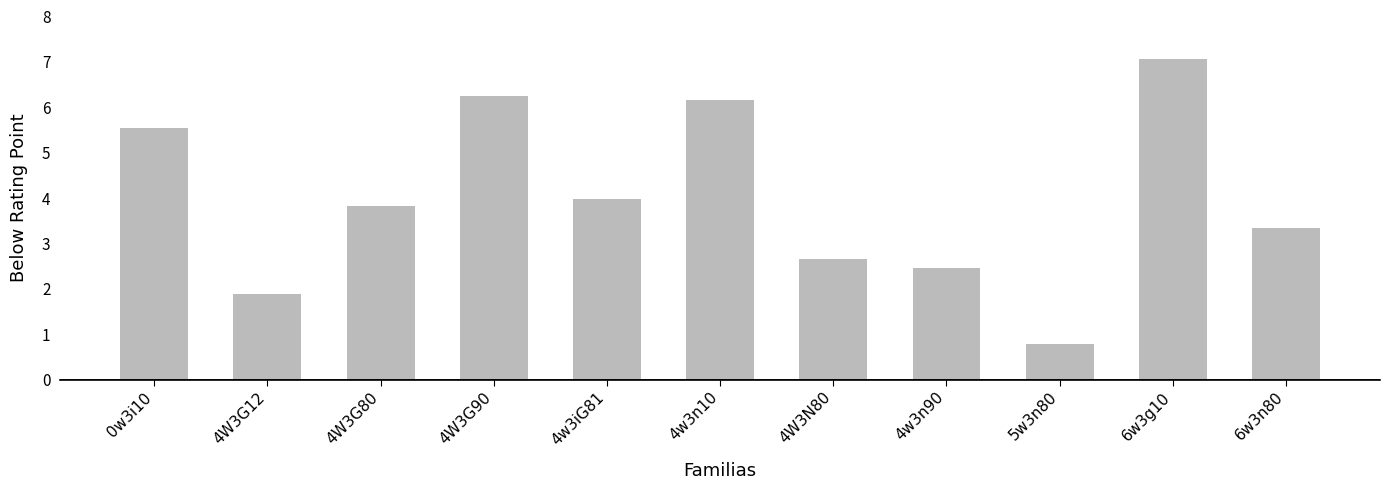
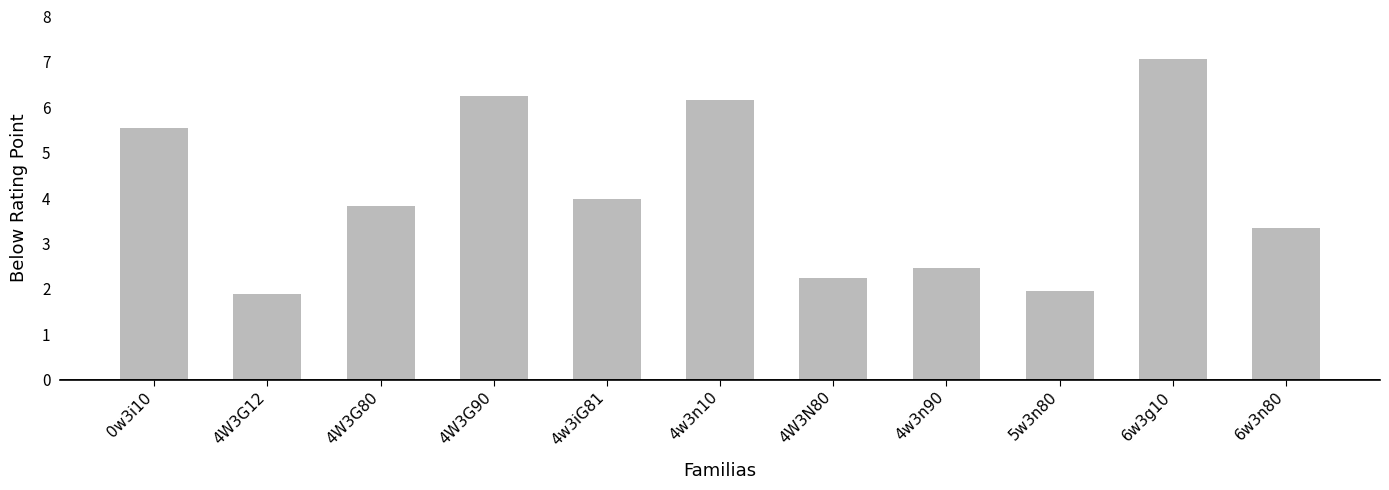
  {
    "0w3i10": 5.5,
    "4W3G12": 1.9,
    "4W3G80": 3.8,
    "4W3G90": 6.2,
    "4w3iG81": 4.0,
    "4w3n10": 6.2,
-   "4W3N80": 2.7,
+   "4W3N80": 2.2,
    "4w3n90": 2.5,
-   "5w3n80": 0.8,
+   "5w3n80": 2.0,
    "6w3g10": 7.1,
    "6w3n80": 3.3
  }
